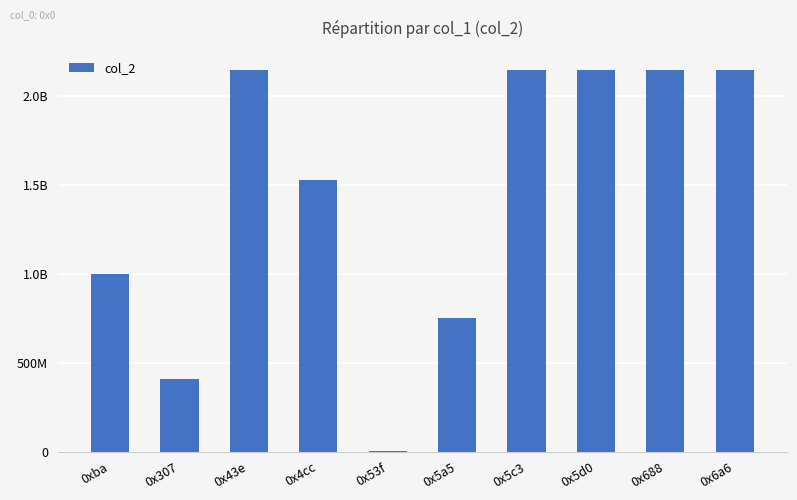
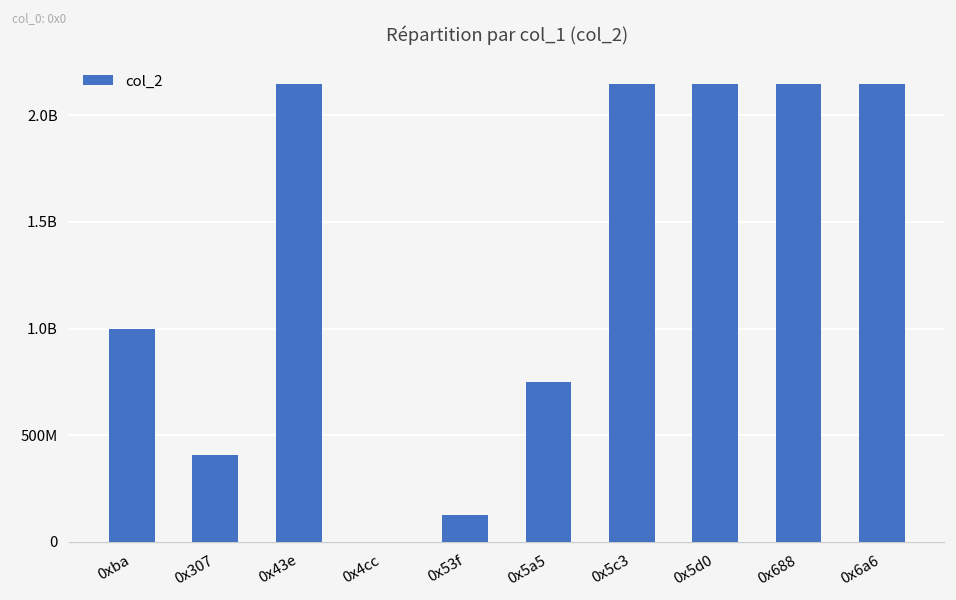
  {
    "0xba": 1000000000,
    "0x307": 410000000,
    "0x43e": 2150000000,
-   "0x4cc": 1530000000,
-   "0x53f": 0,
+   "0x4cc": 0,
+   "0x53f": 130000000,
    "0x5a5": 750000000,
    "0x5c3": 2150000000,
    "0x5d0": 2150000000,
    "0x688": 2150000000,
    "0x6a6": 2150000000
  }
